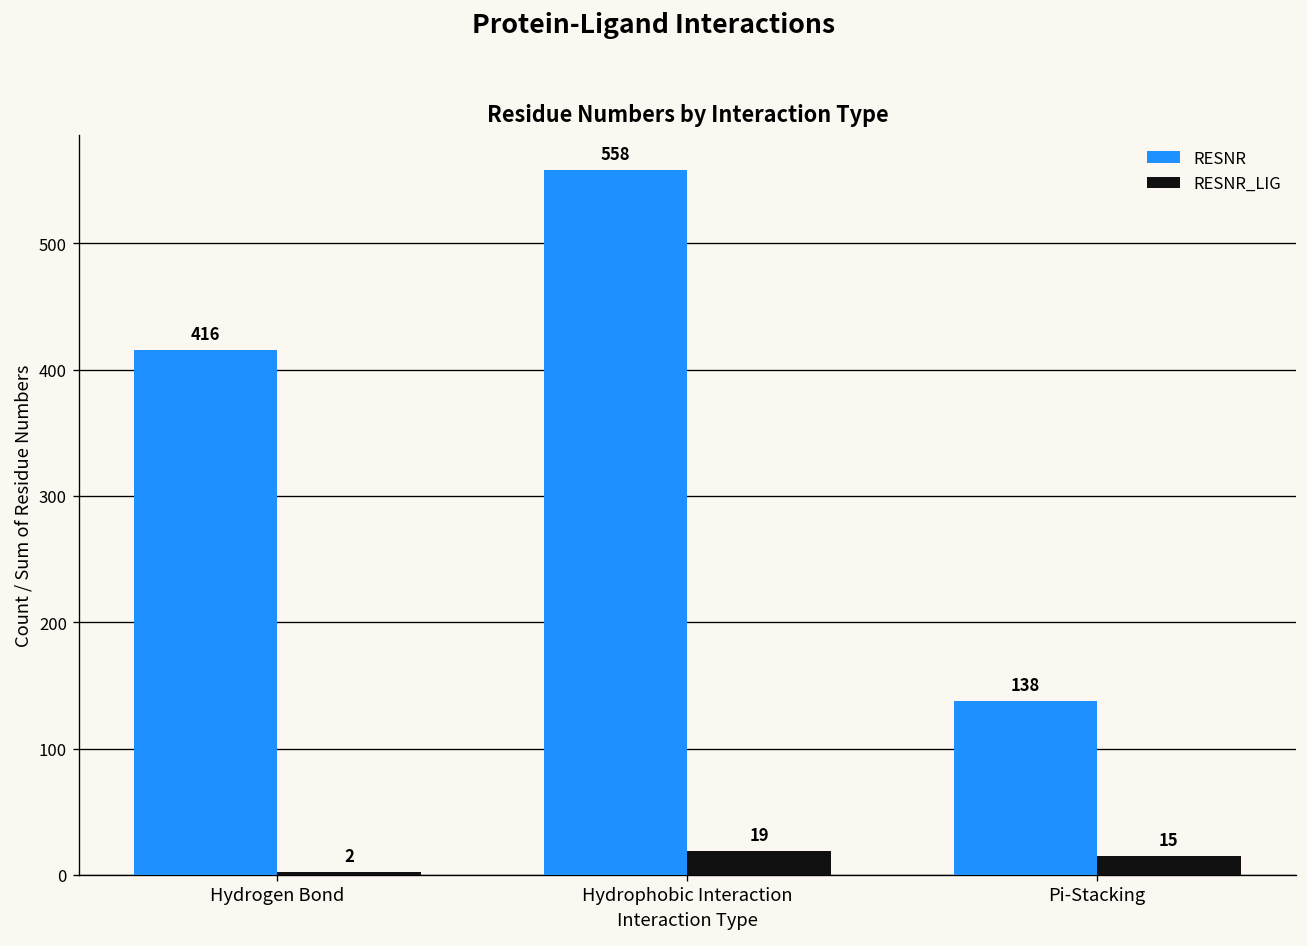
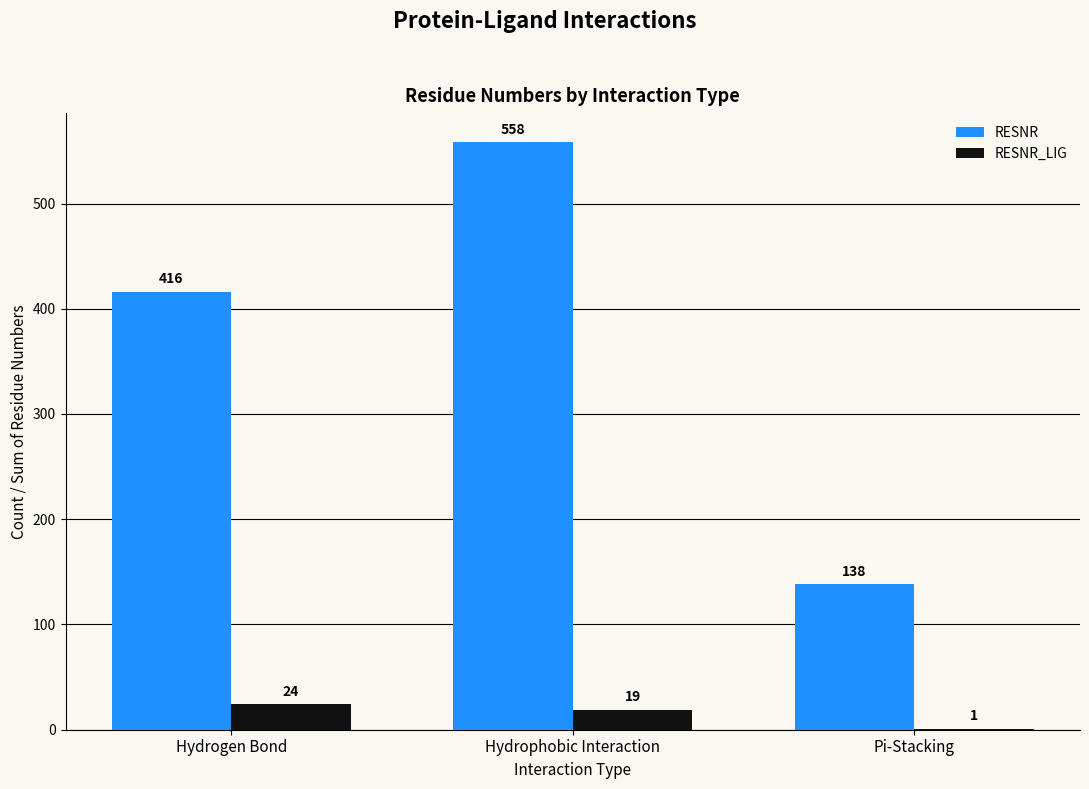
  {
    "RESNR": {
      "Hydrogen Bond": 416,
      "Hydrophobic Interaction": 558,
      "Pi-Stacking": 138
    },
    "RESNR_LIG": {
-     "Hydrogen Bond": 2,
+     "Hydrogen Bond": 24,
      "Hydrophobic Interaction": 19,
-     "Pi-Stacking": 15
+     "Pi-Stacking": 1
    }
  }
